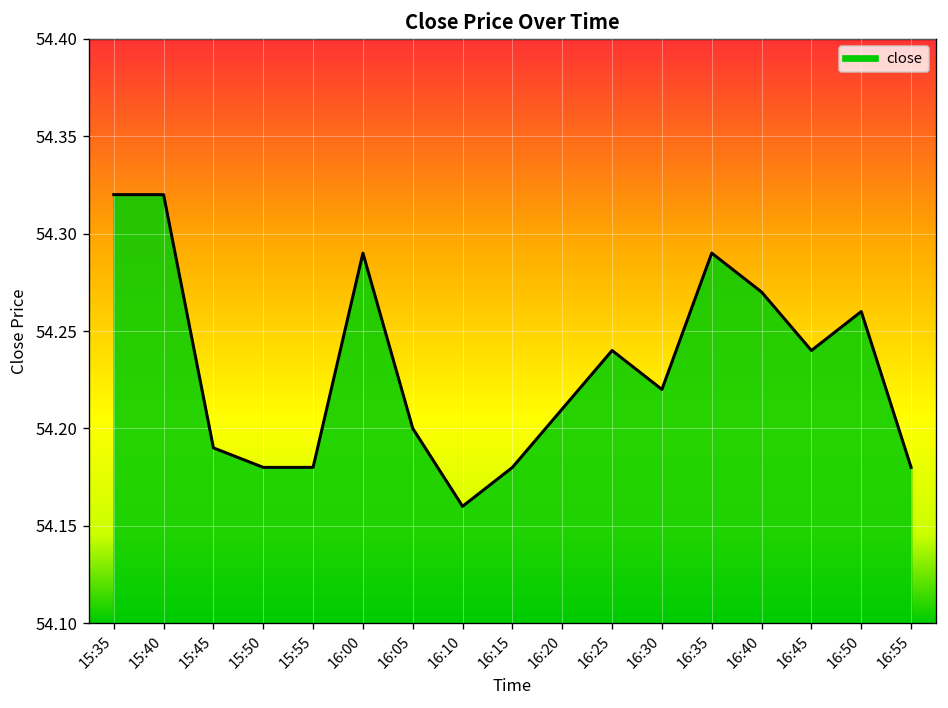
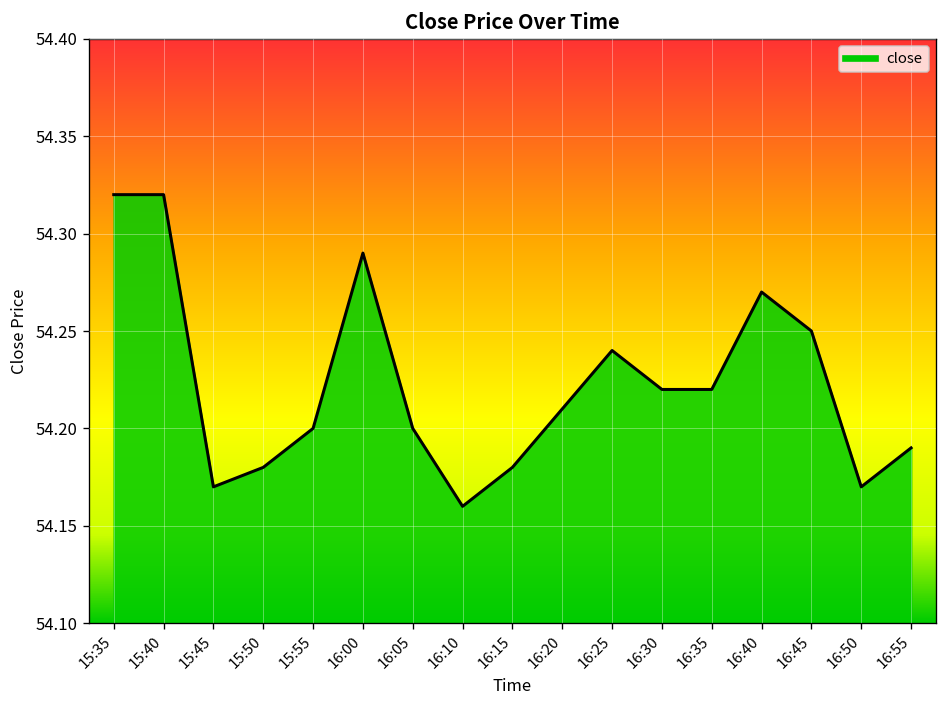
  {
    "15:35": 54.32,
    "15:40": 54.32,
-   "15:45": 54.19,
+   "15:45": 54.17,
    "15:50": 54.18,
-   "15:55": 54.18,
+   "15:55": 54.20,
    "16:00": 54.29,
    "16:05": 54.20,
    "16:10": 54.16,
    "16:15": 54.18,
    "16:20": 54.21,
    "16:25": 54.24,
    "16:30": 54.22,
-   "16:35": 54.29,
+   "16:35": 54.22,
    "16:40": 54.27,
-   "16:45": 54.24,
-   "16:50": 54.26,
-   "16:55": 54.18
+   "16:45": 54.25,
+   "16:50": 54.17,
+   "16:55": 54.19
  }
